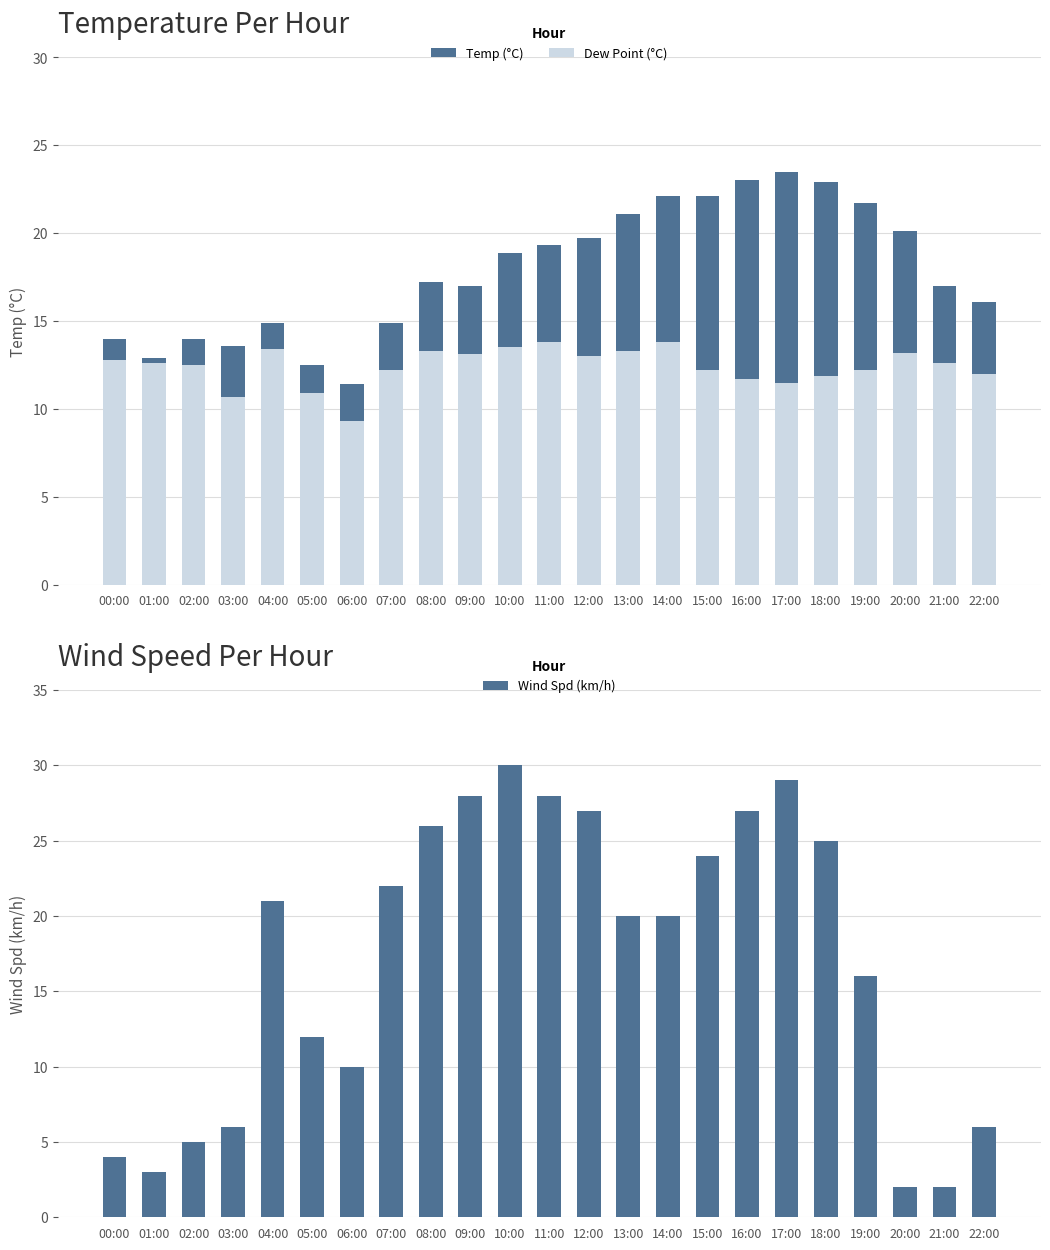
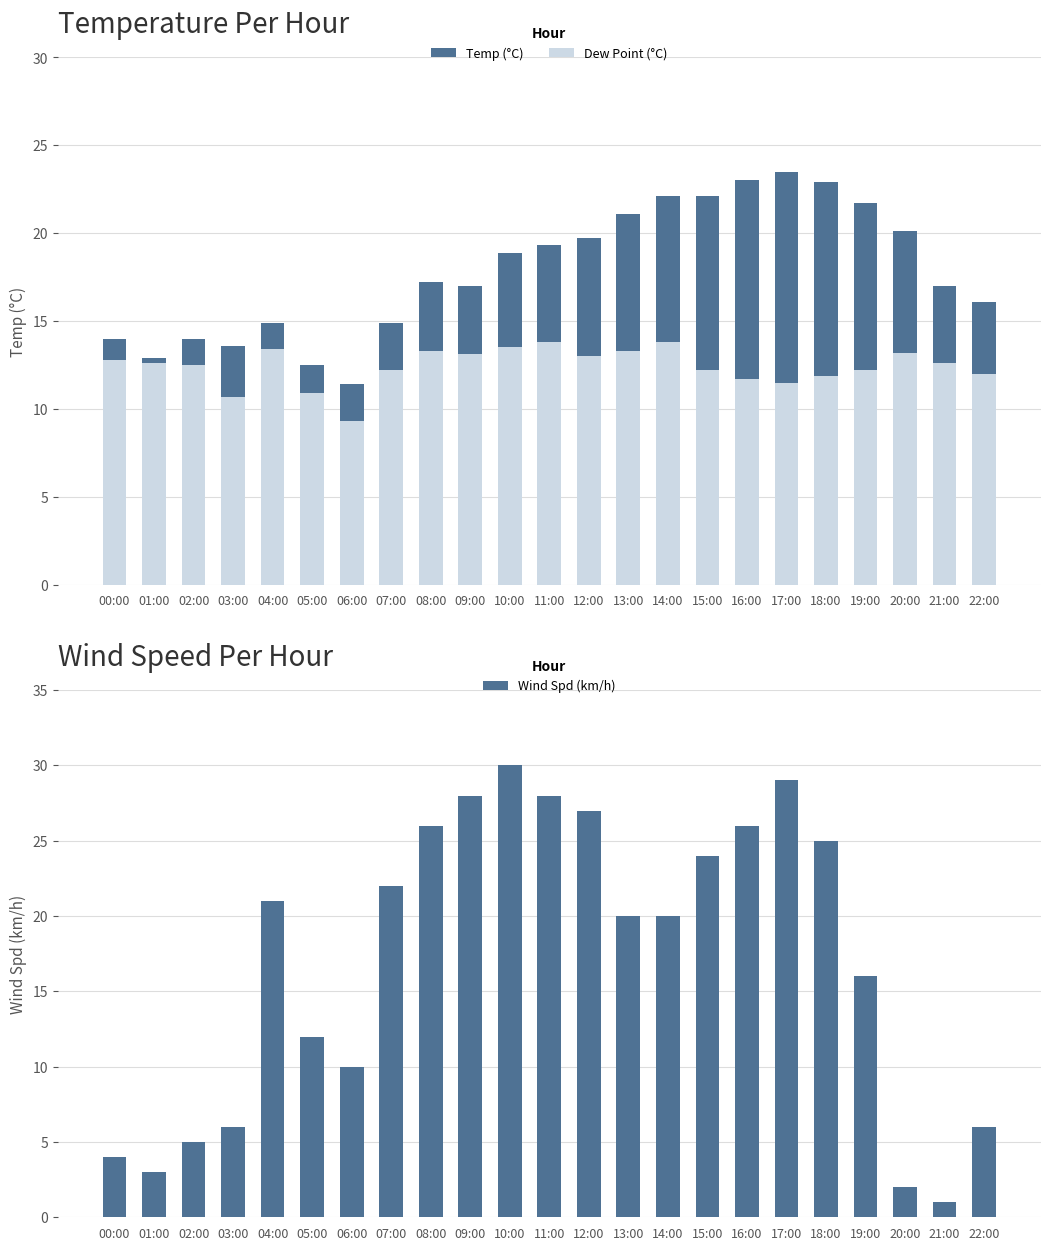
  {
    "Temperature Per Hour": {
      "Temp (°C)": {
        "00:00": 14.0,
        "01:00": 12.9,
        "02:00": 14.0,
        "03:00": 13.6,
        "04:00": 14.9,
        "05:00": 12.5,
        "06:00": 11.4,
        "07:00": 14.9,
        "08:00": 17.2,
        "09:00": 17.0,
        "10:00": 18.9,
        "11:00": 19.3,
        "12:00": 19.7,
        "13:00": 21.1,
        "14:00": 22.1,
        "15:00": 22.1,
        "16:00": 23.0,
        "17:00": 23.5,
        "18:00": 22.9,
        "19:00": 21.7,
        "20:00": 20.1,
        "21:00": 17.0,
        "22:00": 16.1
      }
    },
    "Wind Speed Per Hour": {
      "00:00": 4,
      "01:00": 3,
      "02:00": 5,
      "03:00": 6,
      "04:00": 21,
      "05:00": 12,
      "06:00": 10,
      "07:00": 22,
      "08:00": 26,
      "09:00": 28,
      "10:00": 30,
      "11:00": 28,
      "12:00": 27,
      "13:00": 20,
      "14:00": 20,
      "15:00": 24,
-     "16:00": 27,
+     "16:00": 26,
      "17:00": 29,
      "18:00": 25,
      "19:00": 16,
      "20:00": 2,
-     "21:00": 2,
+     "21:00": 1,
      "22:00": 6
    }
  }
